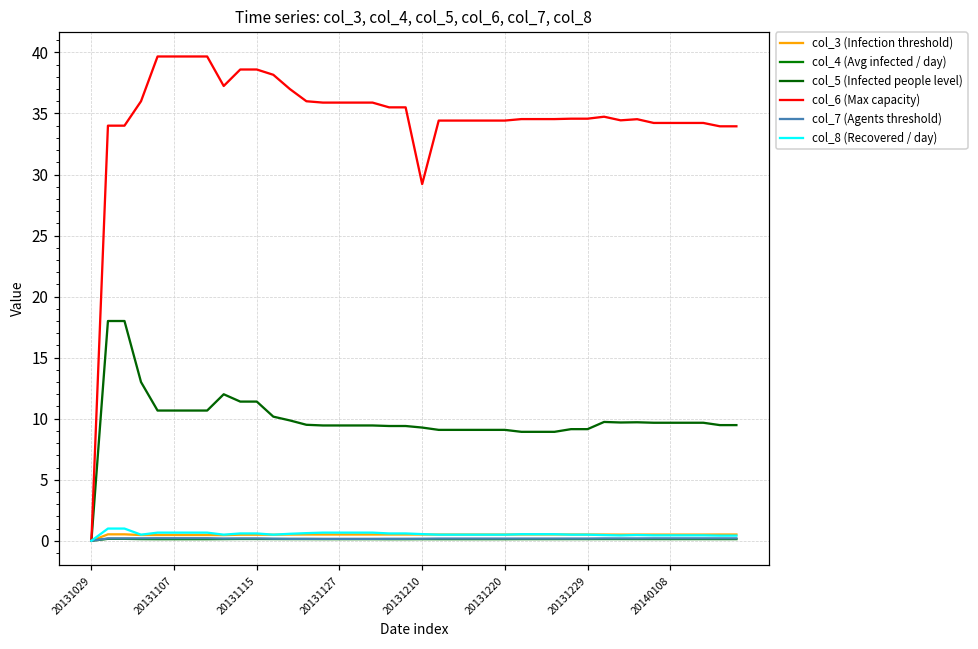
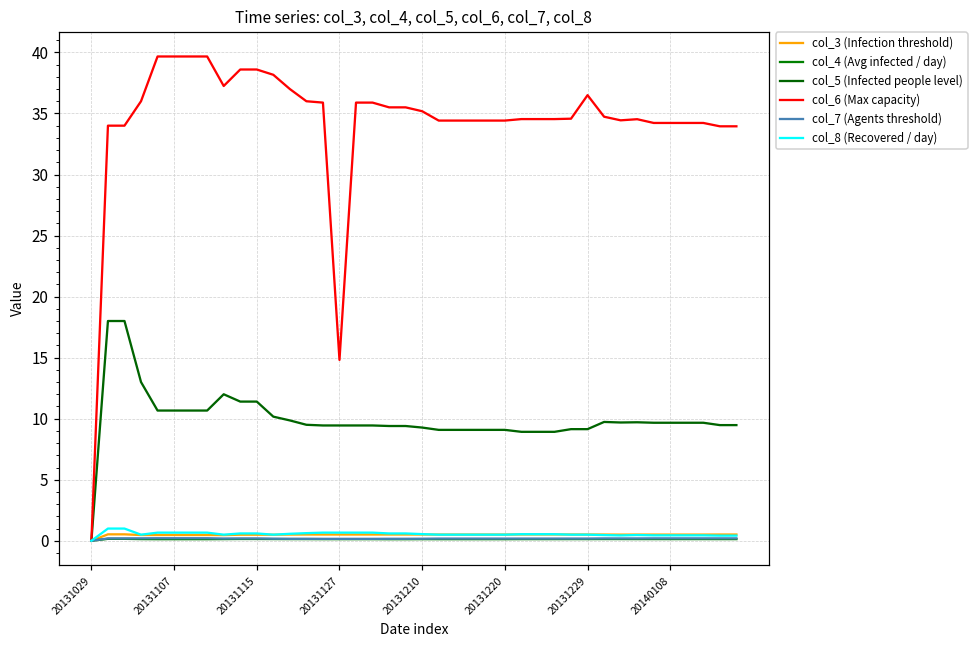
  {
    "col_6 (Max capacity)": {
      "20131107": 39.7,
      "20131115": 38.6,
-     "20131127": 35.9,
-     "20131210": 29.2,
+     "20131127": 14.8,
+     "20131210": 35.2,
      "20131220": 34.4,
-     "20131229": 34.6,
+     "20131229": 36.5,
      "20140108": 34.2
    }
  }
